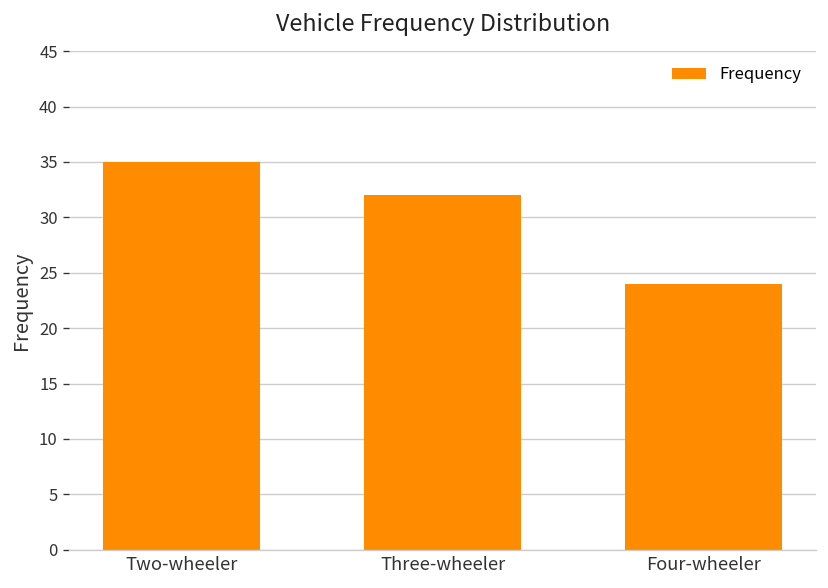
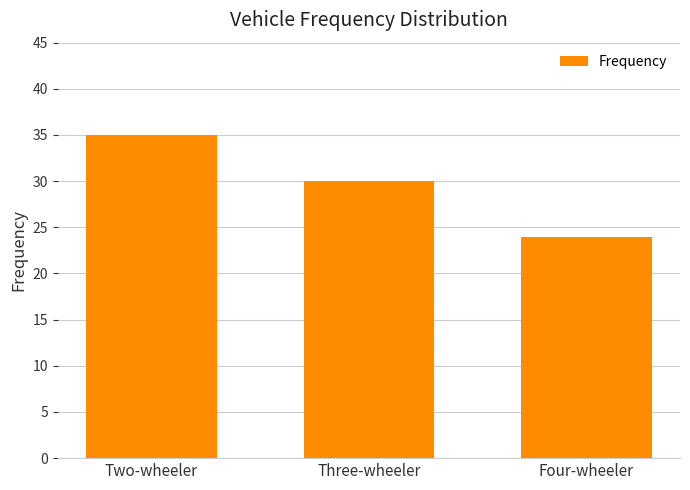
  {
    "Two-wheeler": 35,
-   "Three-wheeler": 32,
+   "Three-wheeler": 30,
    "Four-wheeler": 24
  }
